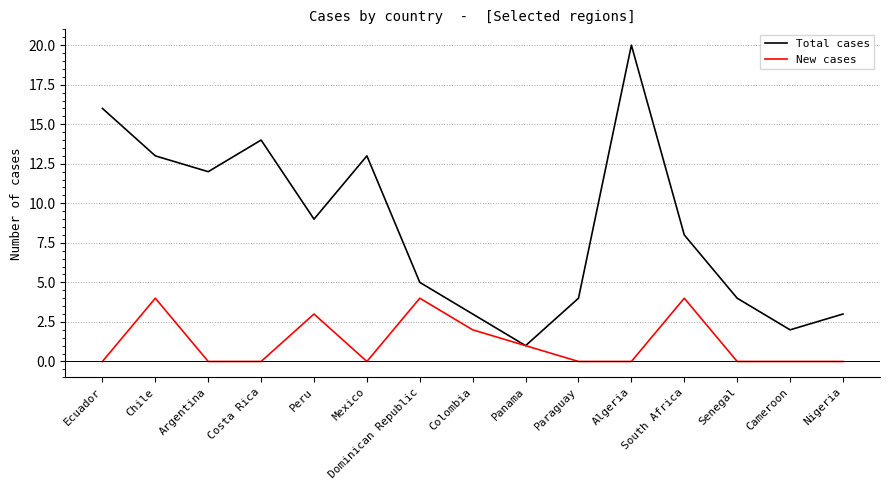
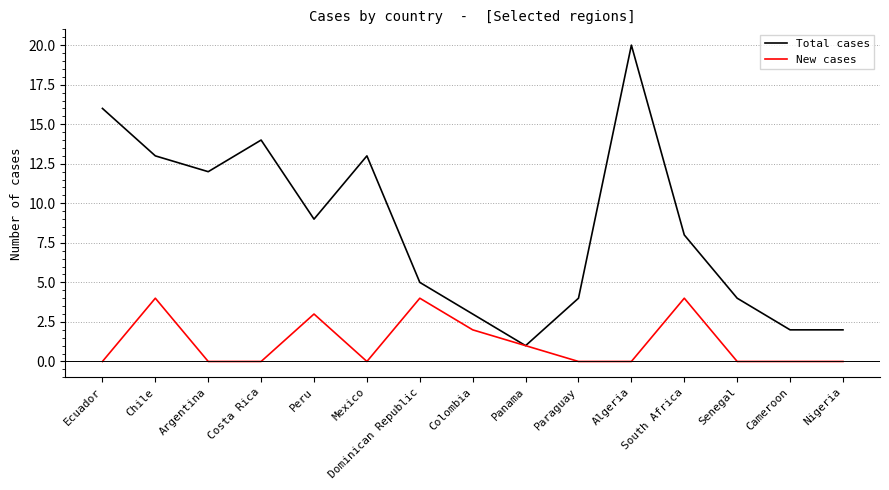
  {
    "Total cases": {
      "Ecuador": 16,
      "Chile": 13,
      "Argentina": 12,
      "Costa Rica": 14,
      "Peru": 9,
      "Mexico": 13,
      "Dominican Republic": 5,
      "Colombia": 3,
      "Paraguay": 4,
      "Algeria": 20,
      "South Africa": 8,
      "Senegal": 4,
      "Cameroon": 2,
-     "Nigeria": 3
+     "Nigeria": 2
    },
    "New cases": {
      "Ecuador": 0,
      "Chile": 4,
      "Argentina": 0,
      "Costa Rica": 0,
      "Peru": 3,
      "Mexico": 0,
      "Dominican Republic": 4,
      "Colombia": 2,
      "Paraguay": 0,
      "Algeria": 0,
      "South Africa": 4,
      "Senegal": 0,
      "Cameroon": 0,
      "Nigeria": 0
    }
  }
